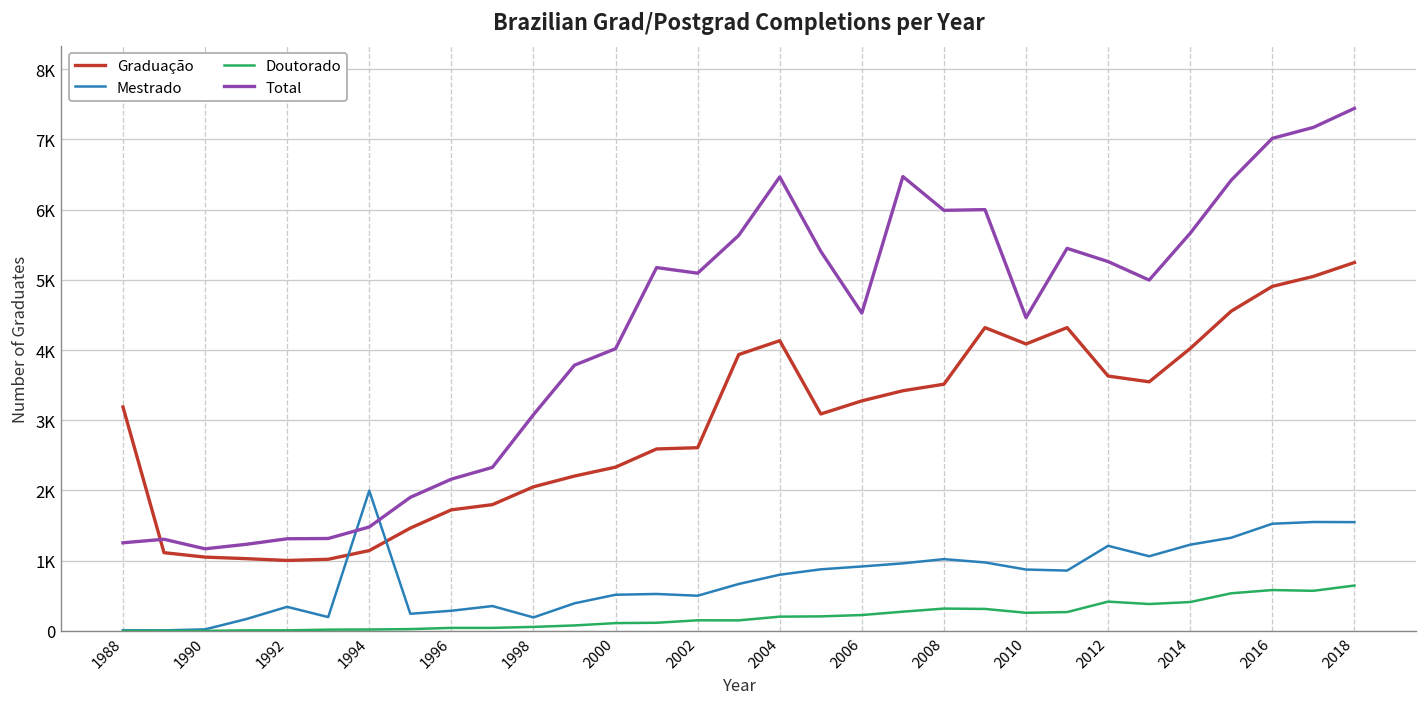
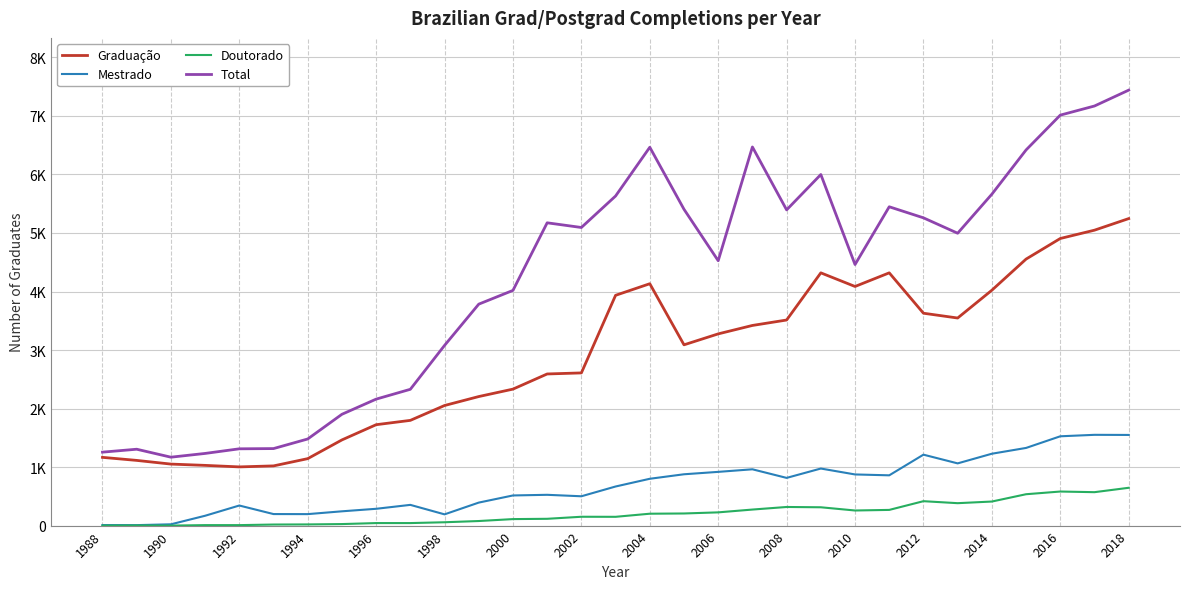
  {
    "Graduação": {
-     "1988": 3200,
+     "1988": 1200,
      "1990": 1100,
      "1992": 1000,
      "1994": 1100,
      "1996": 1700,
      "1998": 2100,
      "2000": 2300,
      "2002": 2600,
      "2004": 4100,
      "2006": 3300,
      "2008": 3500,
      "2010": 4100,
      "2012": 3600,
      "2014": 4000,
      "2016": 4900,
      "2018": 5200
    },
    "Mestrado": {
      "1992": 300,
-     "1994": 2000,
+     "1994": 200,
      "1996": 300,
      "1998": 200,
      "2000": 500,
      "2002": 500,
      "2004": 800,
      "2006": 900,
-     "2008": 1000,
+     "2008": 800,
      "2010": 900,
      "2012": 1200,
      "2014": 1200,
      "2016": 1500,
      "2018": 1500
    },
    "Doutorado": {
      "1992": 0,
      "1994": 0,
      "1996": 0,
      "1998": 100,
      "2000": 100,
      "2002": 200,
      "2004": 200,
      "2006": 200,
      "2008": 300,
      "2010": 300,
      "2012": 400,
      "2014": 400,
      "2016": 600,
      "2018": 600
    },
    "Total": {
      "1988": 1300,
      "1990": 1200,
      "1992": 1300,
      "1994": 1500,
      "1996": 2200,
      "1998": 3100,
      "2000": 4000,
      "2002": 5100,
      "2004": 6500,
      "2006": 4500,
-     "2008": 6000,
+     "2008": 5400,
      "2010": 4500,
      "2012": 5300,
      "2014": 5700,
      "2016": 7000,
      "2018": 7400
    }
  }
